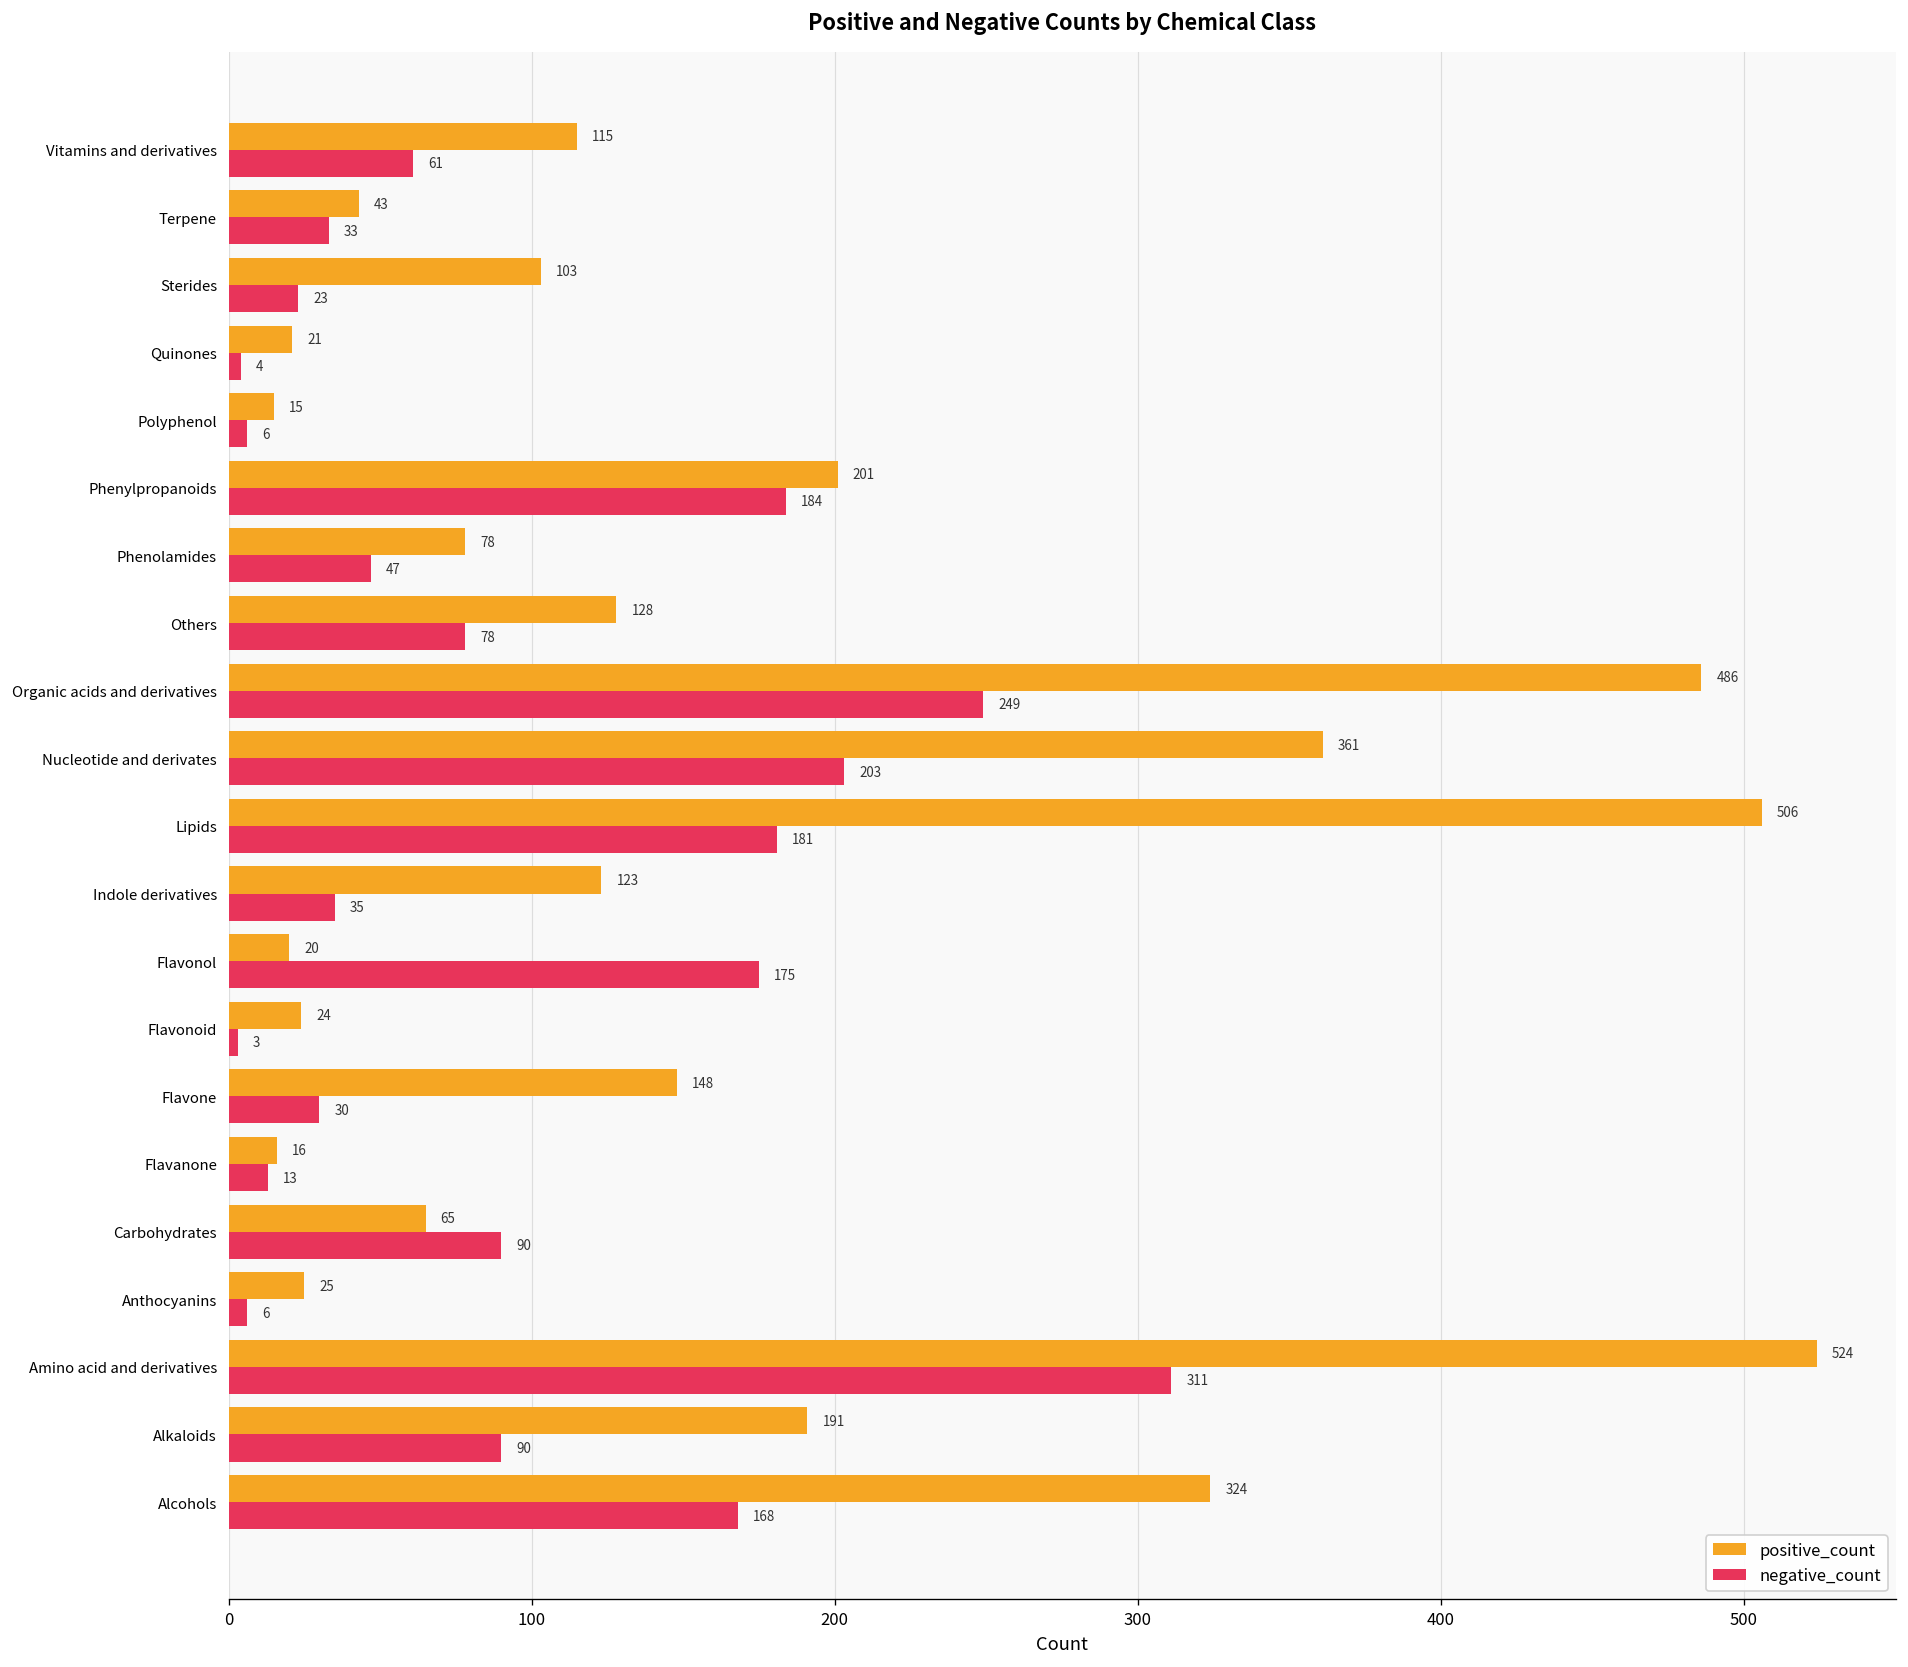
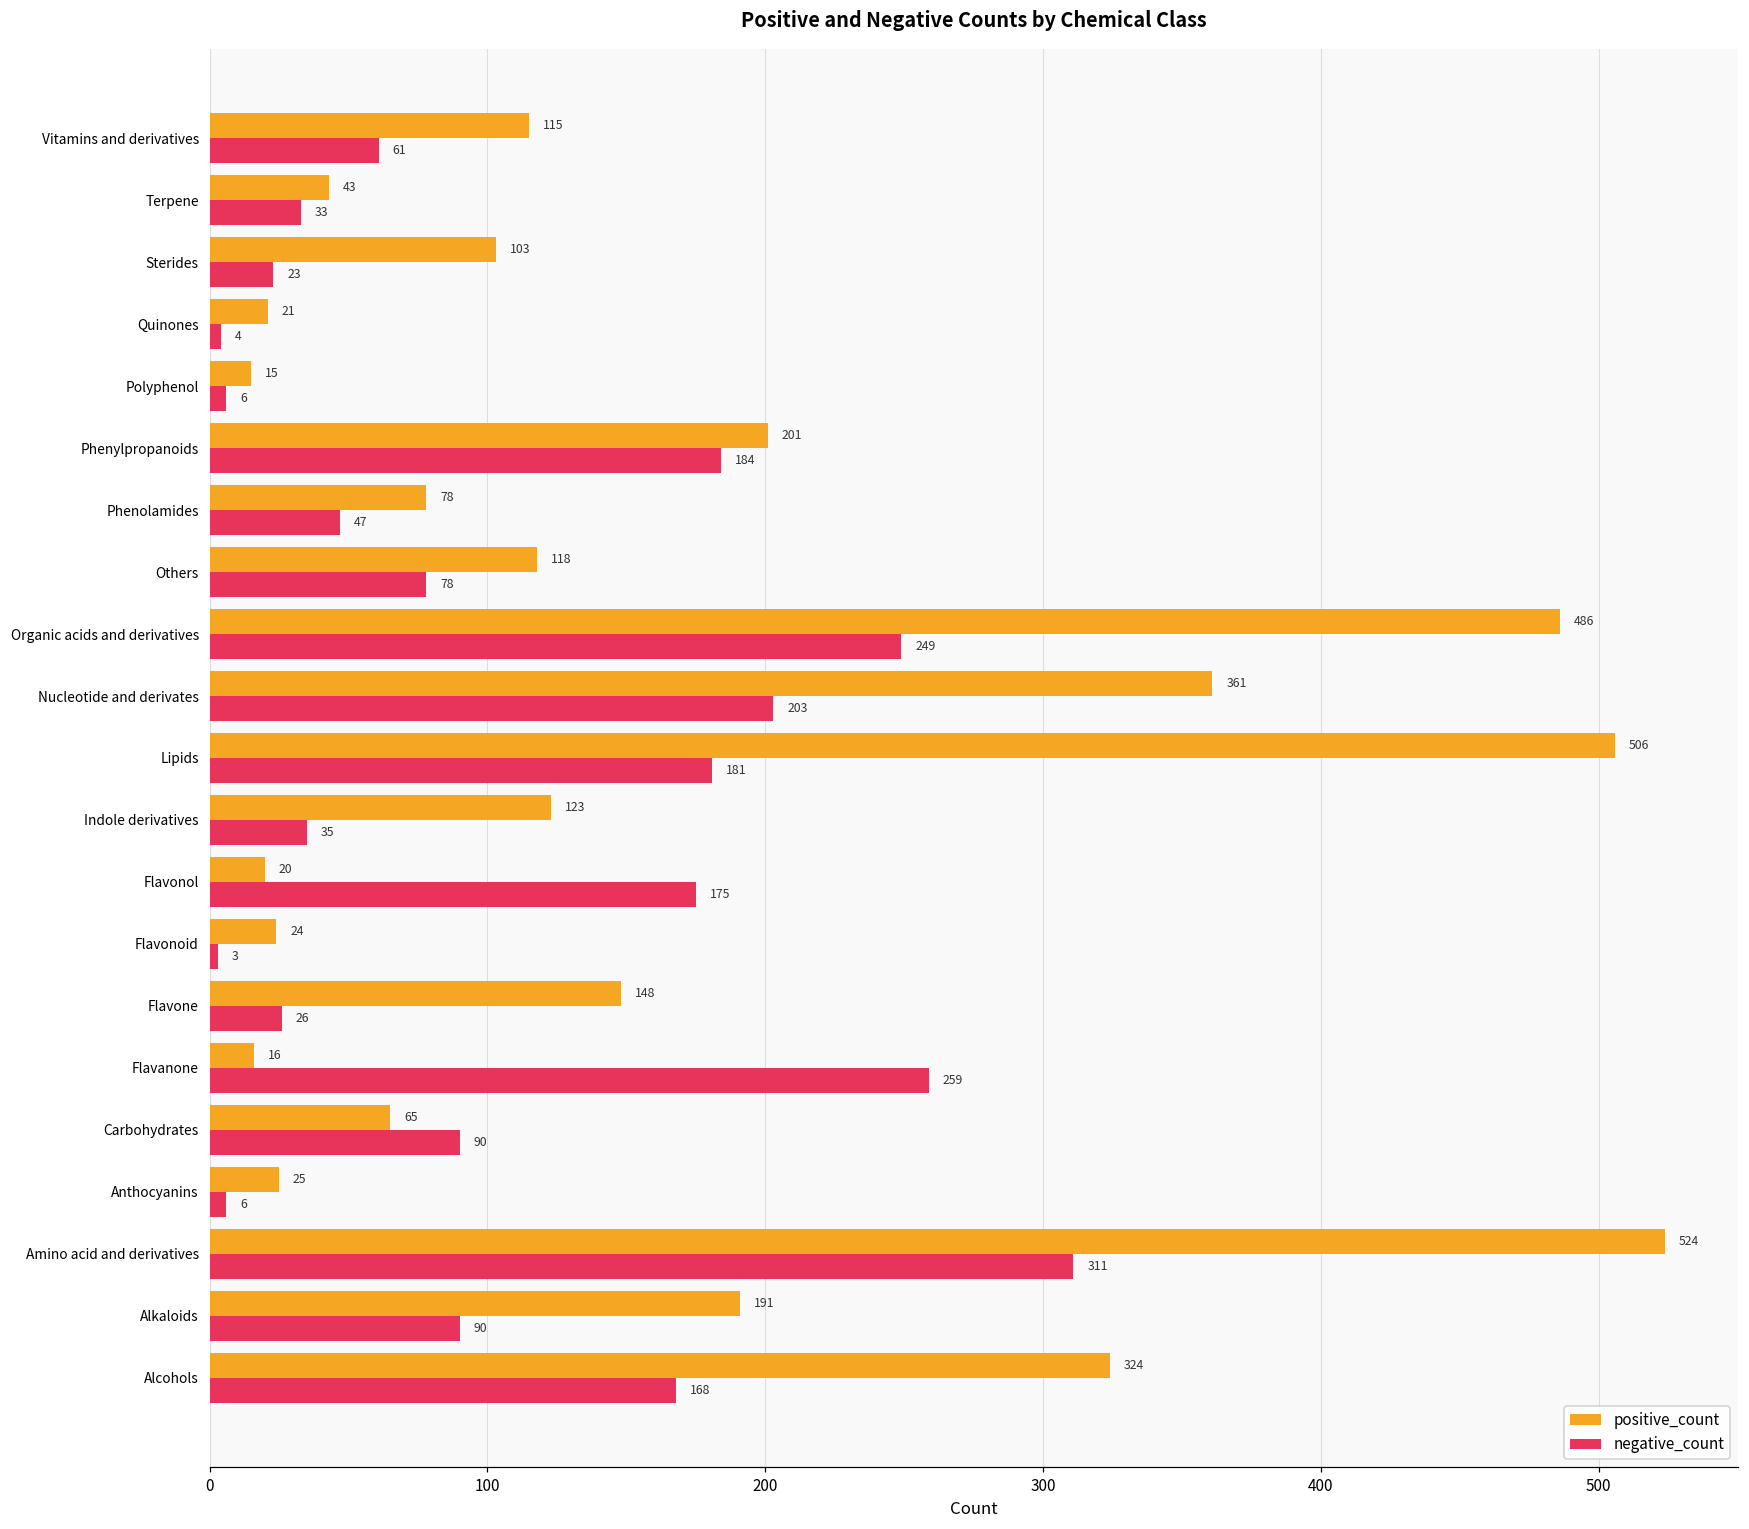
  {
    "positive_count": {
      "Vitamins and derivatives": 115,
      "Terpene": 43,
      "Sterides": 103,
      "Quinones": 21,
      "Polyphenol": 15,
      "Phenylpropanoids": 201,
      "Phenolamides": 78,
-     "Others": 128,
+     "Others": 118,
      "Organic acids and derivatives": 486,
      "Nucleotide and derivates": 361,
      "Lipids": 506,
      "Indole derivatives": 123,
      "Flavonol": 20,
      "Flavonoid": 24,
      "Flavone": 148,
      "Flavanone": 16,
      "Carbohydrates": 65,
      "Anthocyanins": 25,
      "Amino acid and derivatives": 524,
      "Alkaloids": 191,
      "Alcohols": 324
    },
    "negative_count": {
      "Vitamins and derivatives": 61,
      "Terpene": 33,
      "Sterides": 23,
      "Quinones": 4,
      "Polyphenol": 6,
      "Phenylpropanoids": 184,
      "Phenolamides": 47,
      "Others": 78,
      "Organic acids and derivatives": 249,
      "Nucleotide and derivates": 203,
      "Lipids": 181,
      "Indole derivatives": 35,
      "Flavonol": 175,
      "Flavonoid": 3,
-     "Flavone": 30,
-     "Flavanone": 13,
+     "Flavone": 26,
+     "Flavanone": 259,
      "Carbohydrates": 90,
      "Anthocyanins": 6,
      "Amino acid and derivatives": 311,
      "Alkaloids": 90,
      "Alcohols": 168
    }
  }
